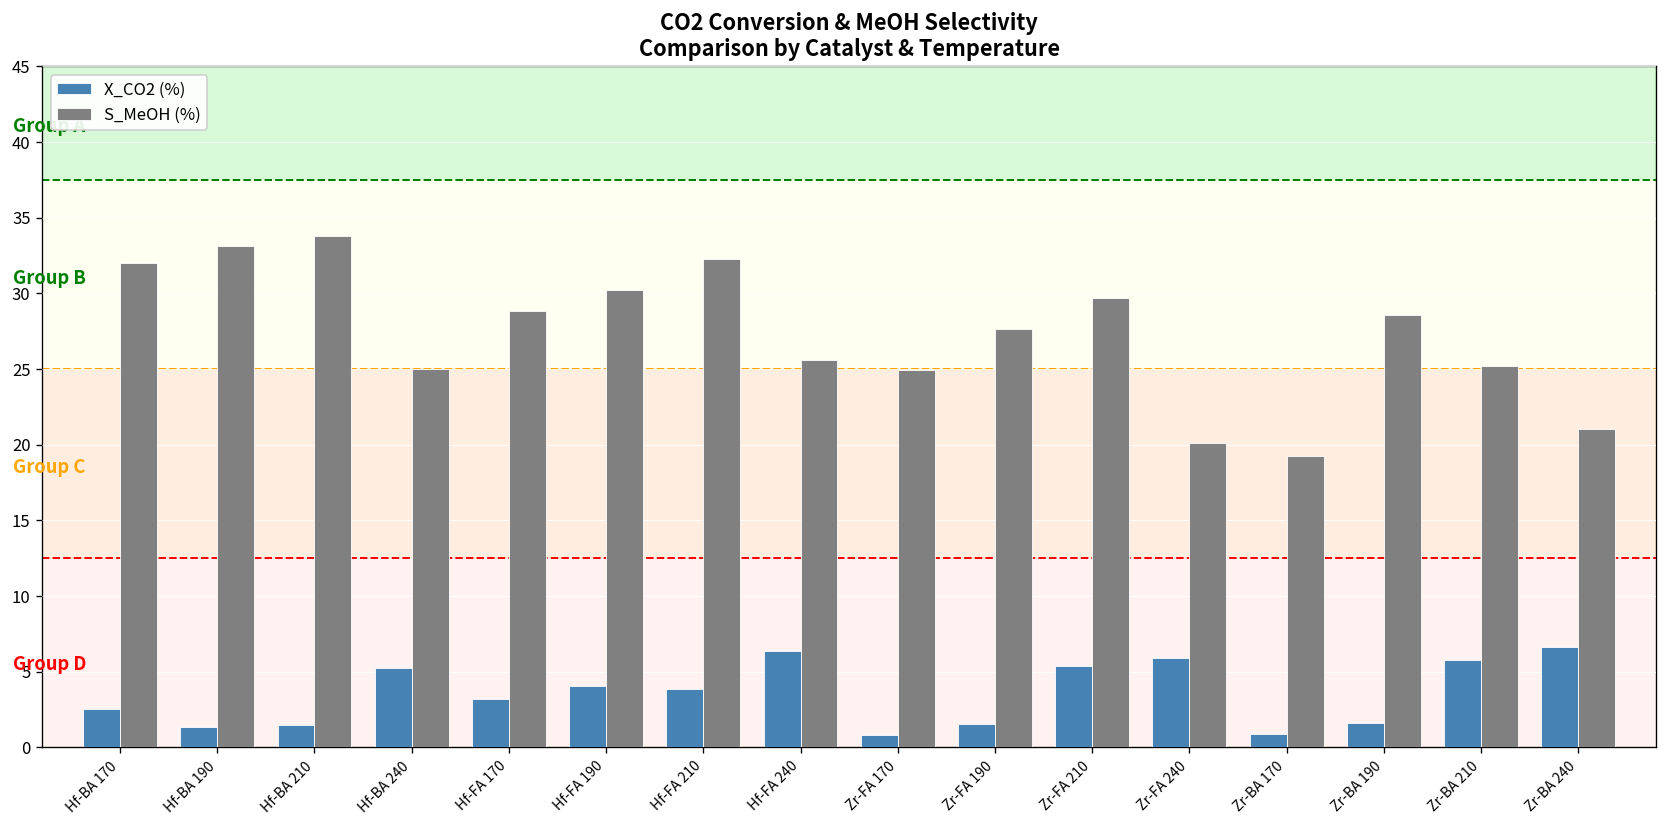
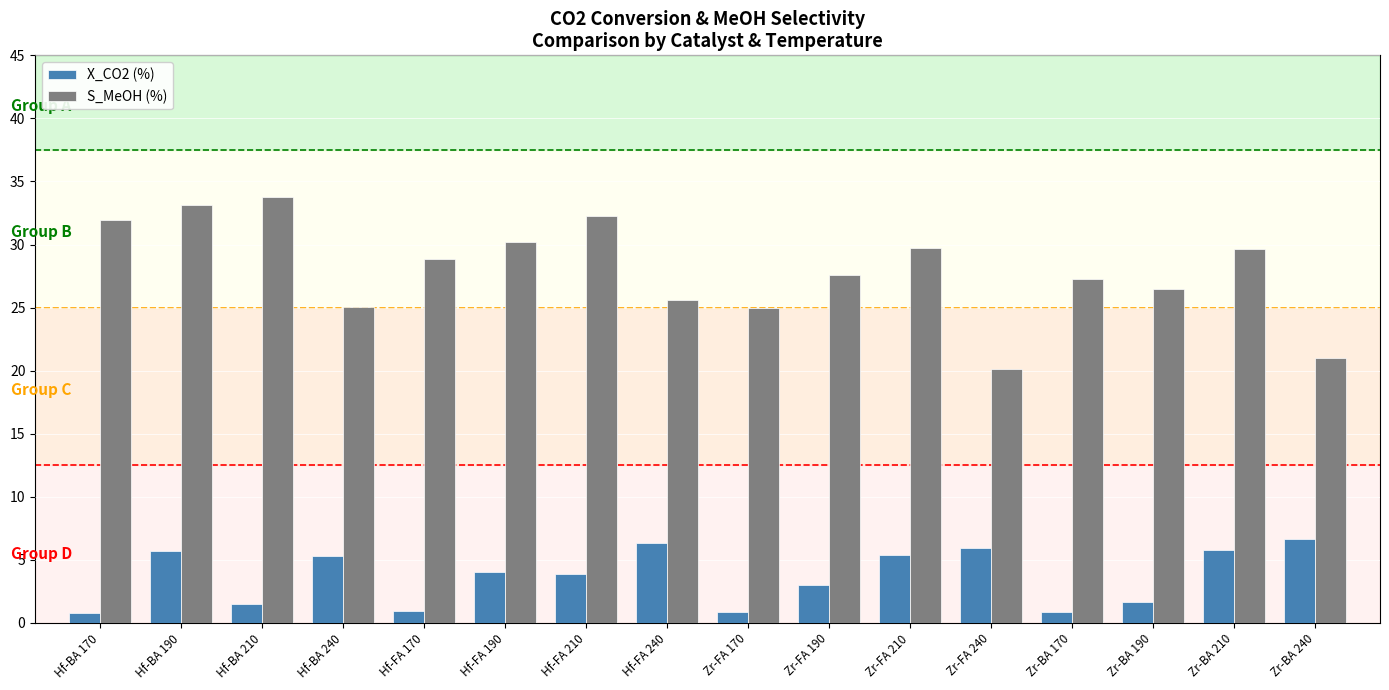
  {
    "X_CO2 (%)": {
-     "Hf-BA 170": 2.5,
-     "Hf-BA 190": 1.4,
+     "Hf-BA 170": 0.8,
+     "Hf-BA 190": 5.7,
      "Hf-BA 210": 1.5,
      "Hf-BA 240": 5.3,
-     "Hf-FA 170": 3.2,
+     "Hf-FA 170": 0.9,
      "Hf-FA 190": 4.1,
      "Hf-FA 210": 3.9,
      "Hf-FA 240": 6.4,
      "Zr-FA 170": 0.8,
-     "Zr-FA 190": 1.6,
+     "Zr-FA 190": 3.0,
      "Zr-FA 210": 5.4,
      "Zr-FA 240": 5.9,
      "Zr-BA 170": 0.9,
      "Zr-BA 190": 1.6,
      "Zr-BA 210": 5.8,
      "Zr-BA 240": 6.7
    },
    "S_MeOH (%)": {
      "Hf-BA 170": 32.0,
      "Hf-BA 190": 33.1,
      "Hf-BA 210": 33.8,
      "Hf-BA 240": 25.0,
      "Hf-FA 170": 28.8,
      "Hf-FA 190": 30.2,
      "Hf-FA 210": 32.3,
      "Hf-FA 240": 25.6,
      "Zr-FA 170": 25.0,
      "Zr-FA 190": 27.6,
      "Zr-FA 210": 29.7,
      "Zr-FA 240": 20.1,
-     "Zr-BA 170": 19.2,
-     "Zr-BA 190": 28.6,
-     "Zr-BA 210": 25.2,
+     "Zr-BA 170": 27.3,
+     "Zr-BA 190": 26.5,
+     "Zr-BA 210": 29.7,
      "Zr-BA 240": 21.0
    }
  }
